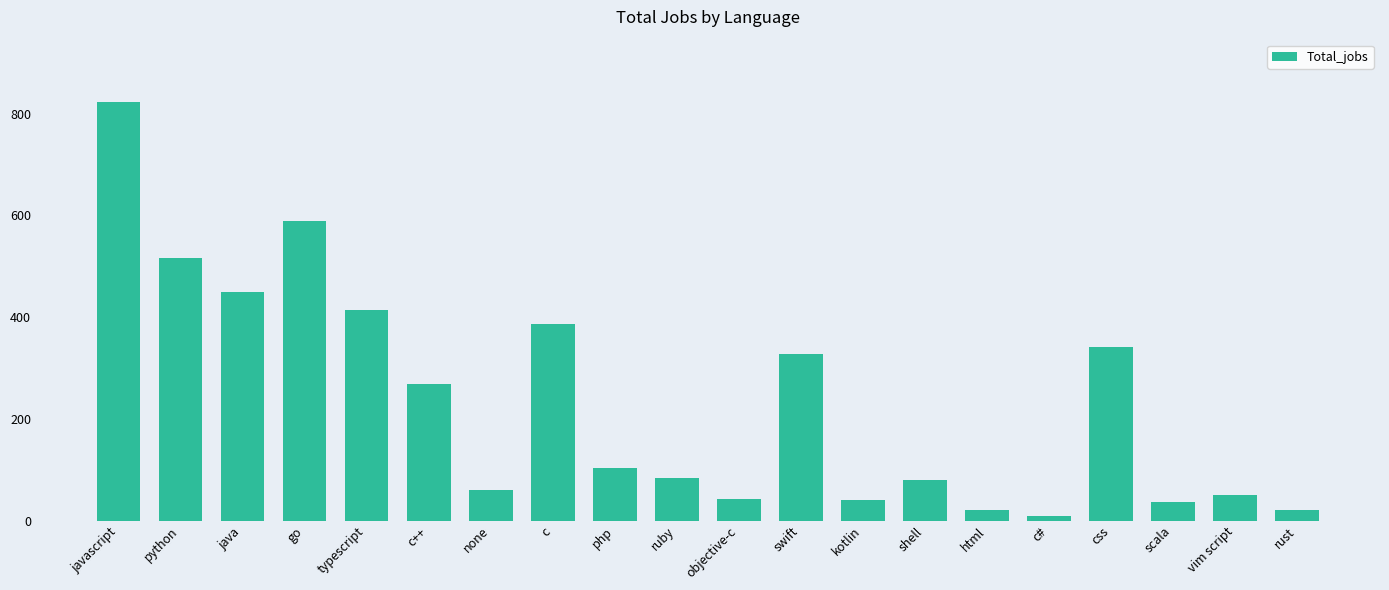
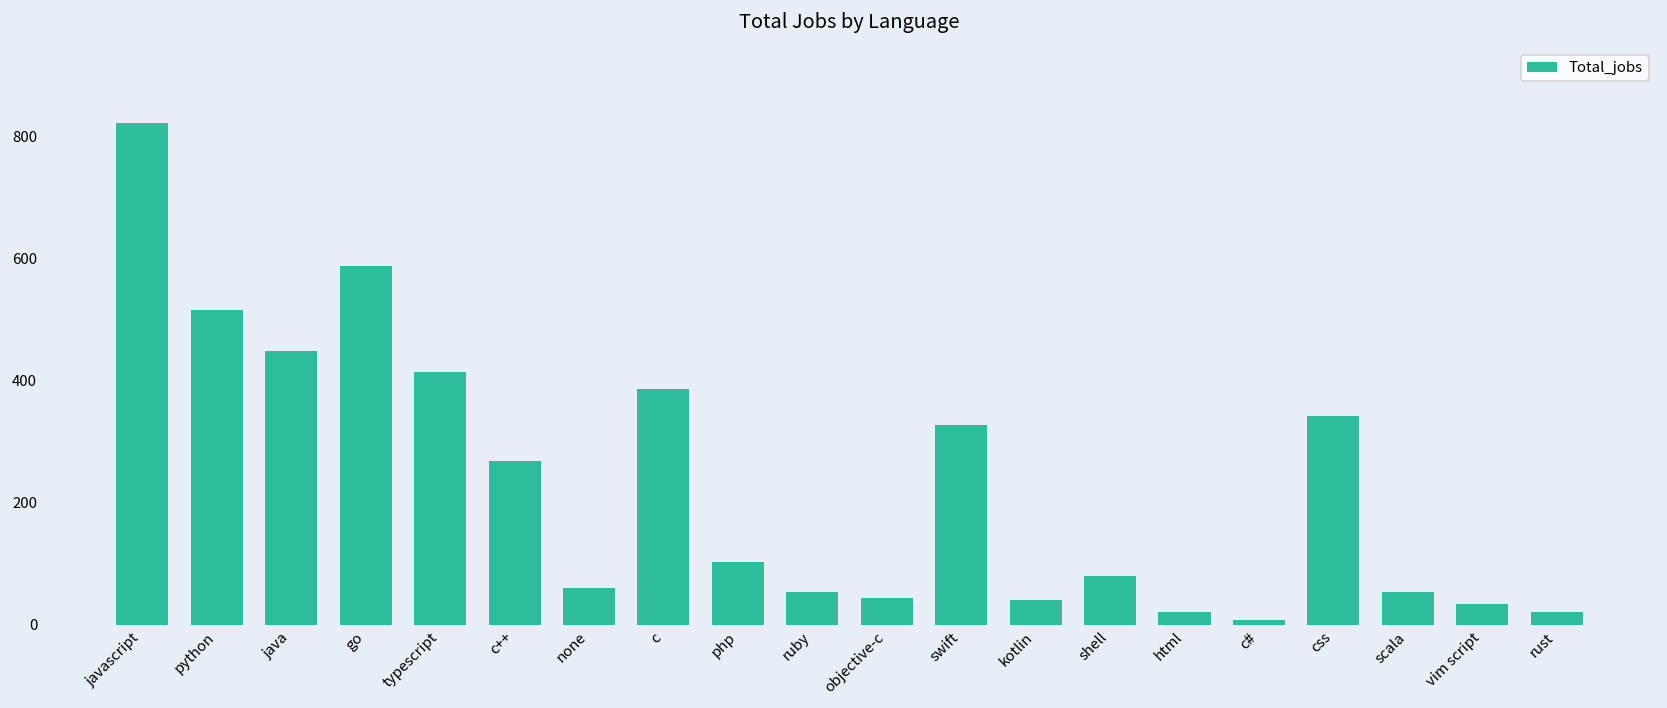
  {
    "javascript": 820,
    "python": 520,
    "java": 450,
    "go": 590,
    "typescript": 410,
    "c++": 270,
    "none": 60,
    "c": 390,
    "php": 100,
-   "ruby": 80,
+   "ruby": 50,
    "objective-c": 40,
    "swift": 330,
    "kotlin": 40,
    "shell": 80,
    "html": 20,
    "c#": 10,
    "css": 340,
-   "scala": 40,
-   "vim script": 50,
+   "scala": 50,
+   "vim script": 30,
    "rust": 20
  }
